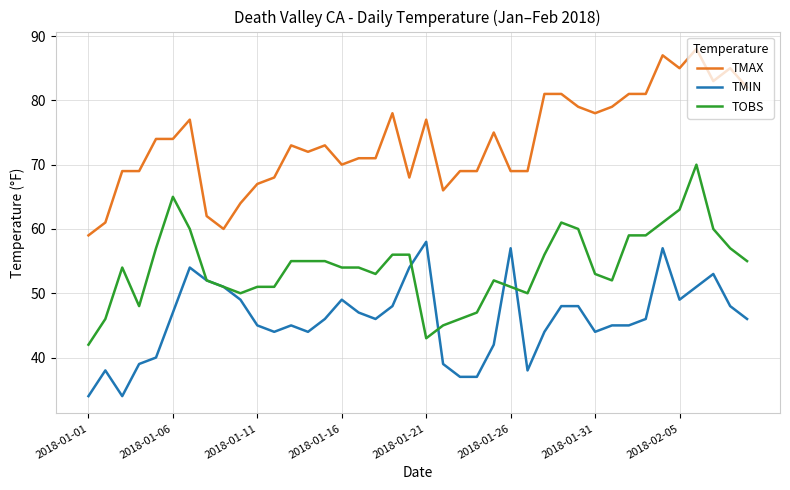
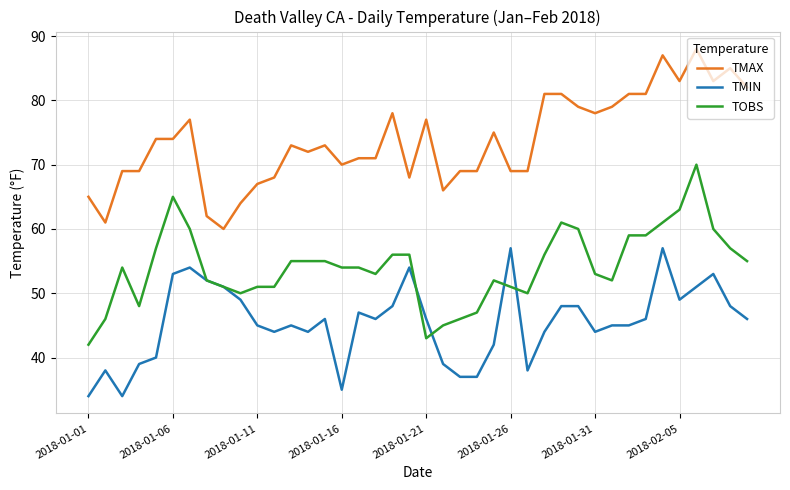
  {
    "TMAX": {
-     "2018-01-01": 59,
+     "2018-01-01": 65,
      "2018-01-06": 74,
      "2018-01-11": 67,
      "2018-01-16": 70,
      "2018-01-21": 77,
      "2018-01-26": 69,
      "2018-01-31": 78,
-     "2018-02-05": 85
+     "2018-02-05": 83
    },
    "TMIN": {
      "2018-01-01": 34,
-     "2018-01-06": 47,
+     "2018-01-06": 53,
      "2018-01-11": 45,
-     "2018-01-16": 49,
-     "2018-01-21": 58,
+     "2018-01-16": 35,
+     "2018-01-21": 46,
      "2018-01-26": 57,
      "2018-01-31": 44,
      "2018-02-05": 49
    },
    "TOBS": {
      "2018-01-01": 42,
      "2018-01-06": 65,
      "2018-01-11": 51,
      "2018-01-16": 54,
      "2018-01-21": 43,
      "2018-01-26": 51,
      "2018-01-31": 53,
      "2018-02-05": 63
    }
  }
